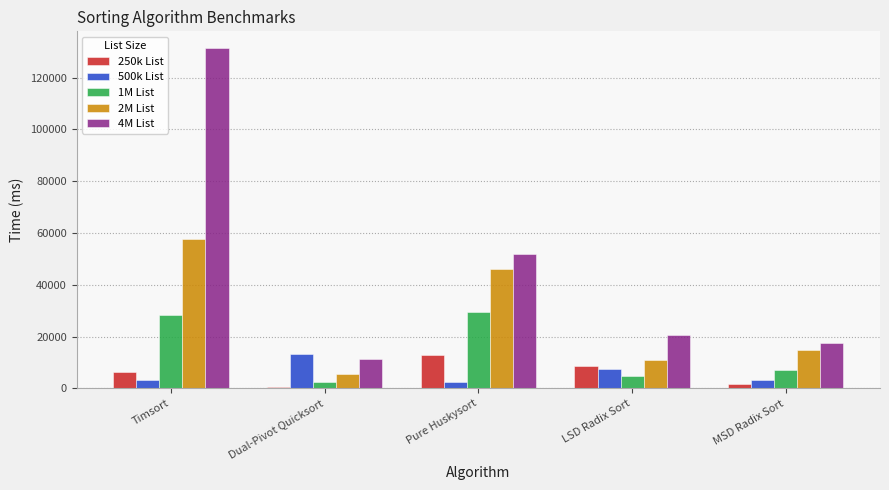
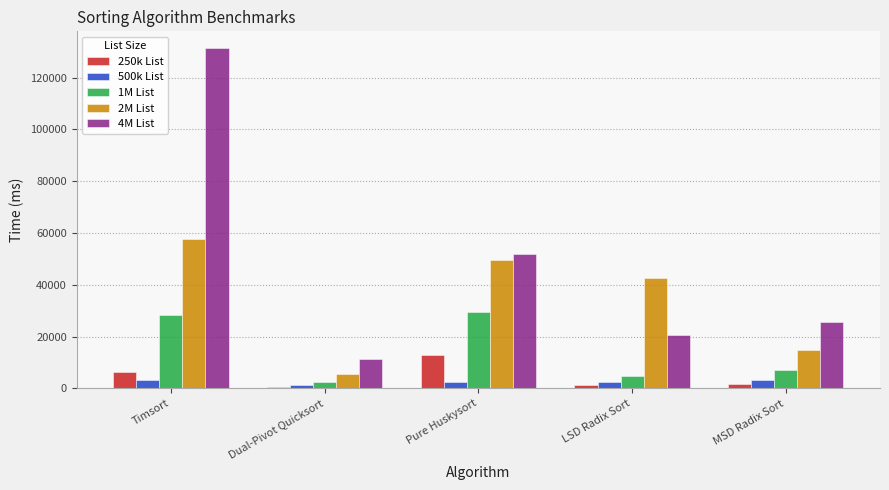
  {
    "250k List": {
      "Timsort": 6000,
      "Pure Huskysort": 13000,
-     "LSD Radix Sort": 9000,
+     "LSD Radix Sort": 1000,
      "MSD Radix Sort": 2000
    },
    "500k List": {
      "Timsort": 3000,
-     "Dual-Pivot Quicksort": 13000,
+     "Dual-Pivot Quicksort": 1000,
      "Pure Huskysort": 3000,
-     "LSD Radix Sort": 7000,
+     "LSD Radix Sort": 2000,
      "MSD Radix Sort": 3000
    },
    "1M List": {
      "Timsort": 28000,
      "Dual-Pivot Quicksort": 3000,
      "Pure Huskysort": 30000,
      "LSD Radix Sort": 5000,
      "MSD Radix Sort": 7000
    },
    "2M List": {
      "Timsort": 58000,
      "Dual-Pivot Quicksort": 5000,
-     "Pure Huskysort": 46000,
-     "LSD Radix Sort": 11000,
+     "Pure Huskysort": 50000,
+     "LSD Radix Sort": 43000,
      "MSD Radix Sort": 15000
    },
    "4M List": {
      "Timsort": 131000,
      "Dual-Pivot Quicksort": 12000,
      "Pure Huskysort": 52000,
      "LSD Radix Sort": 20000,
-     "MSD Radix Sort": 18000
+     "MSD Radix Sort": 26000
    }
  }
